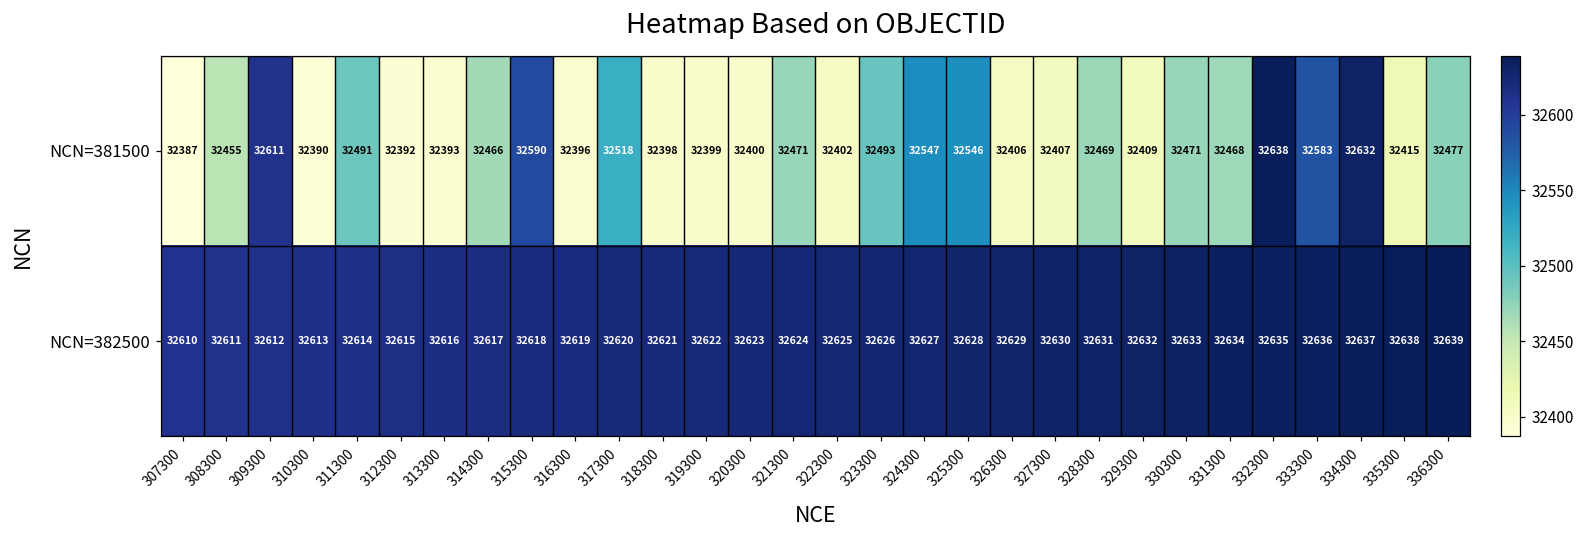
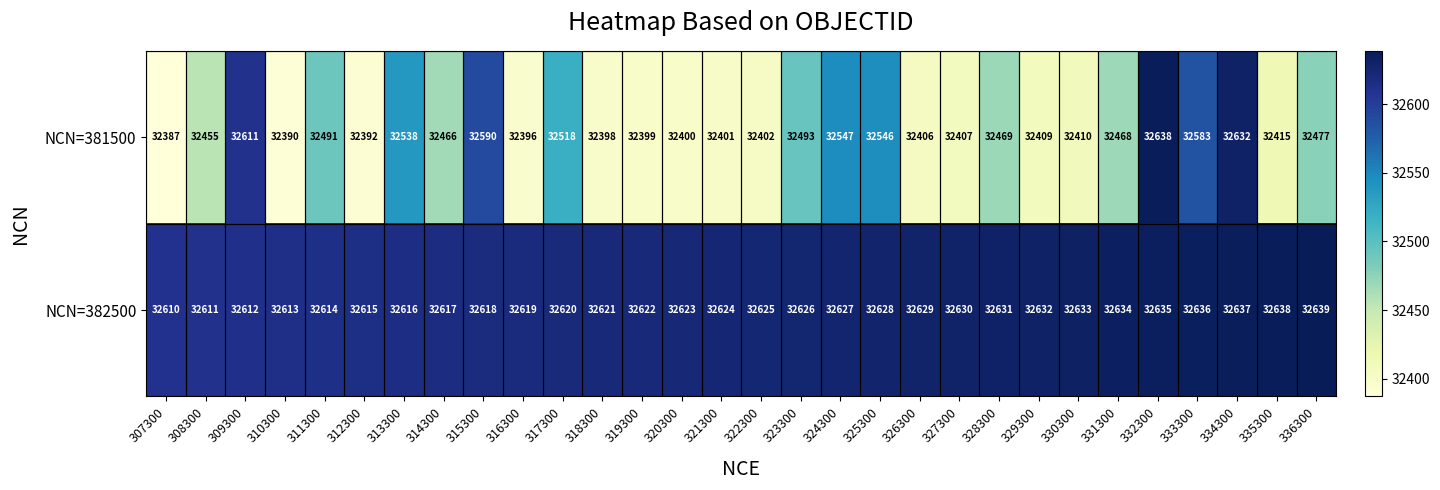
  {
    "NCN=381500": {
      "307300": 32387,
      "308300": 32455,
      "309300": 32611,
      "310300": 32390,
      "311300": 32491,
      "312300": 32392,
-     "313300": 32393,
+     "313300": 32538,
      "314300": 32466,
      "315300": 32590,
      "316300": 32396,
      "317300": 32518,
      "318300": 32398,
      "319300": 32399,
      "320300": 32400,
-     "321300": 32471,
+     "321300": 32401,
      "322300": 32402,
      "323300": 32493,
      "324300": 32547,
      "325300": 32546,
      "326300": 32406,
      "327300": 32407,
      "328300": 32469,
      "329300": 32409,
-     "330300": 32471,
+     "330300": 32410,
      "331300": 32468,
      "332300": 32638,
      "333300": 32583,
      "334300": 32632,
      "335300": 32415,
      "336300": 32477
    },
    "NCN=382500": {
      "307300": 32610,
      "308300": 32611,
      "309300": 32612,
      "310300": 32613,
      "311300": 32614,
      "312300": 32615,
      "313300": 32616,
      "314300": 32617,
      "315300": 32618,
      "316300": 32619,
      "317300": 32620,
      "318300": 32621,
      "319300": 32622,
      "320300": 32623,
      "321300": 32624,
      "322300": 32625,
      "323300": 32626,
      "324300": 32627,
      "325300": 32628,
      "326300": 32629,
      "327300": 32630,
      "328300": 32631,
      "329300": 32632,
      "330300": 32633,
      "331300": 32634,
      "332300": 32635,
      "333300": 32636,
      "334300": 32637,
      "335300": 32638,
      "336300": 32639
    }
  }
